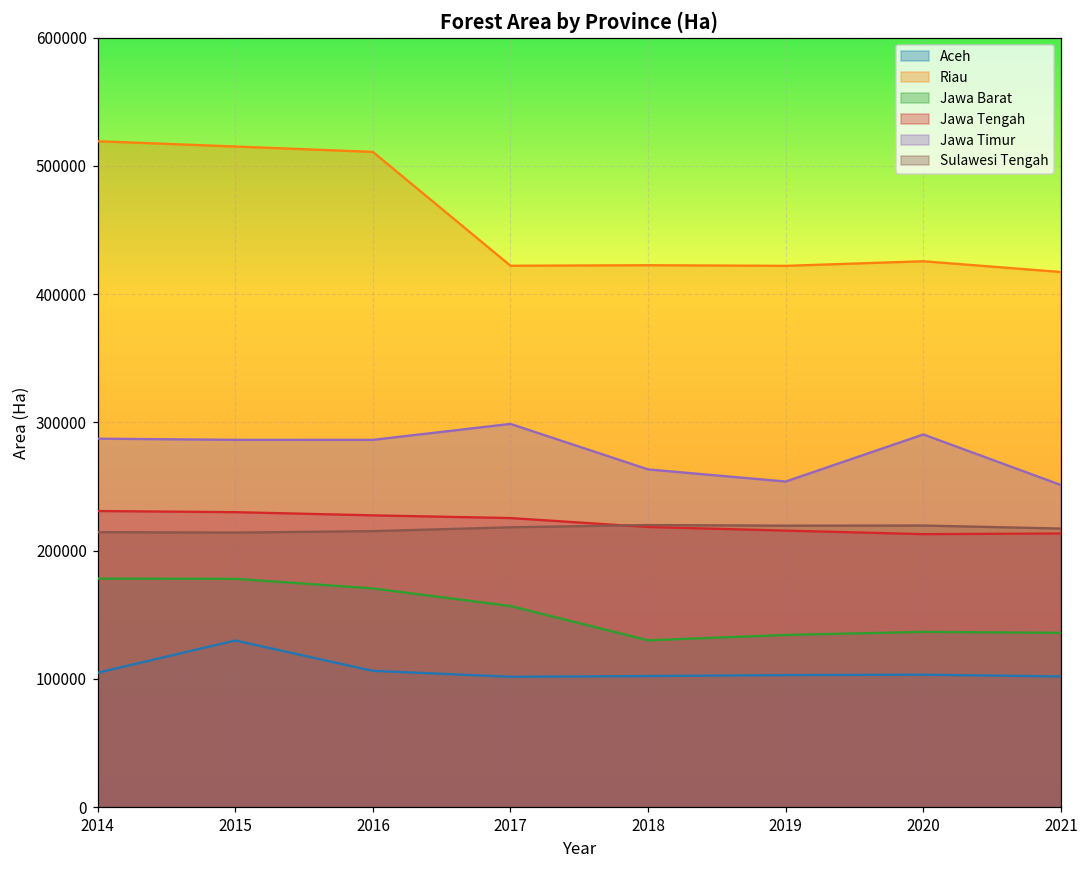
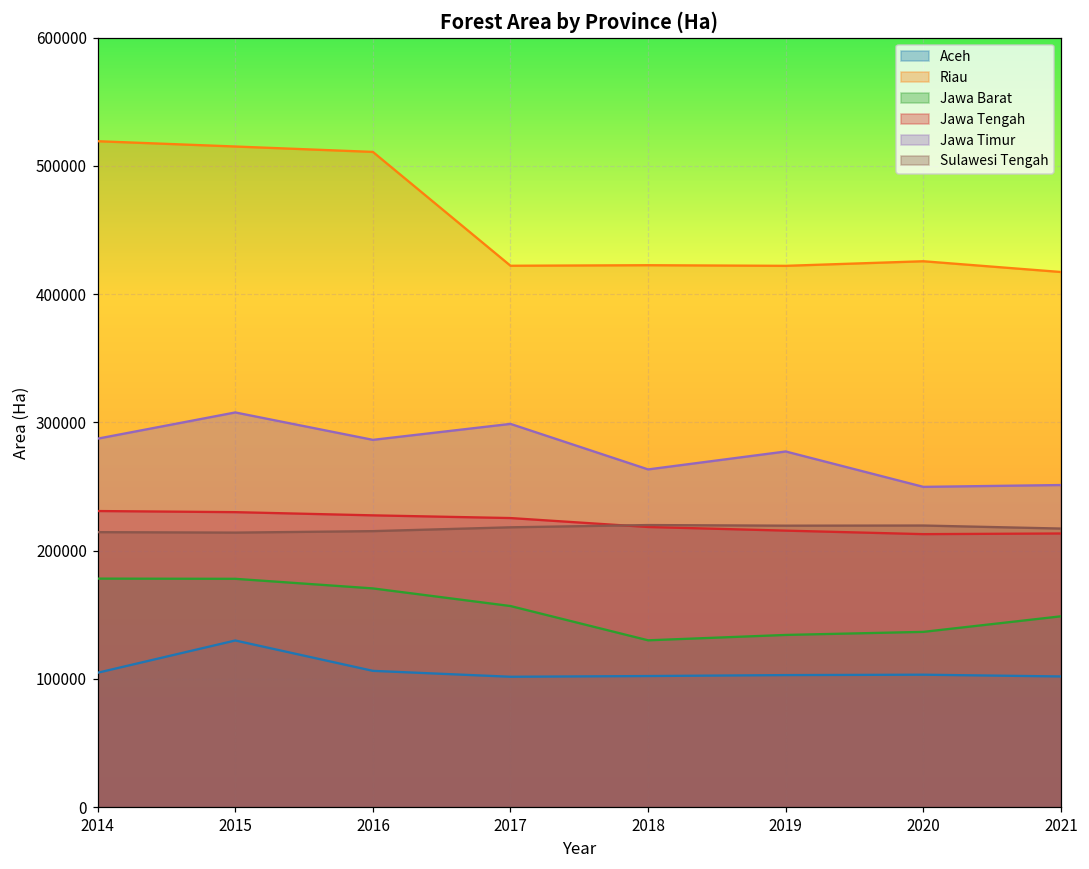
  {
    "Aceh": {
      "2014": 105000,
      "2015": 130000,
      "2016": 106000,
      "2017": 102000,
      "2018": 102000,
      "2019": 103000,
      "2020": 103000,
      "2021": 102000
    },
    "Jawa Barat": {
      "2014": 178000,
      "2015": 178000,
      "2016": 171000,
      "2017": 157000,
      "2018": 130000,
      "2019": 134000,
      "2020": 137000,
-     "2021": 136000
+     "2021": 149000
    },
    "Jawa Timur": {
      "2014": 287000,
-     "2015": 286000,
+     "2015": 308000,
      "2016": 286000,
      "2017": 299000,
      "2018": 263000,
-     "2019": 254000,
-     "2020": 291000,
+     "2019": 277000,
+     "2020": 250000,
      "2021": 251000
    }
  }
